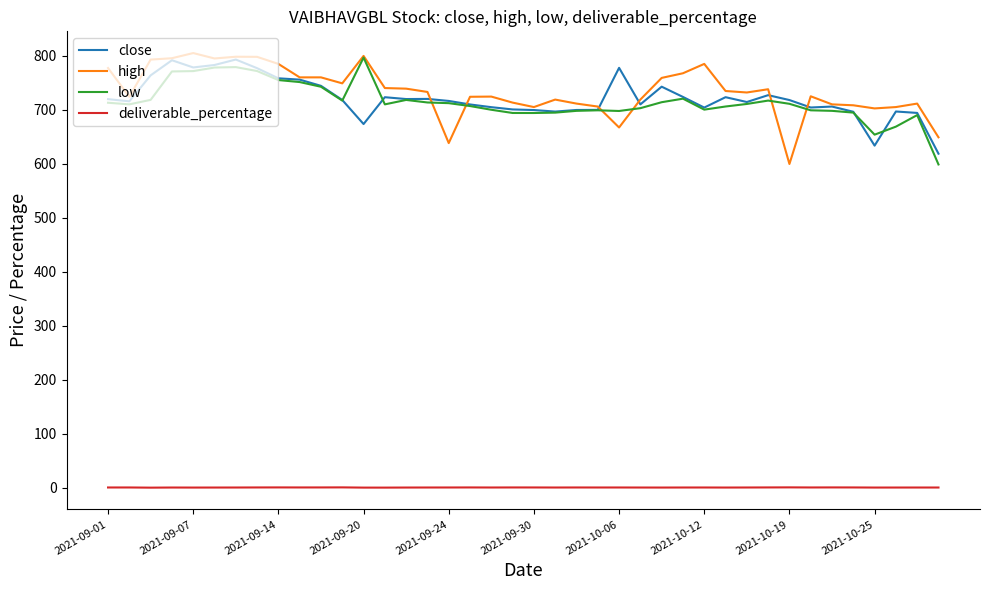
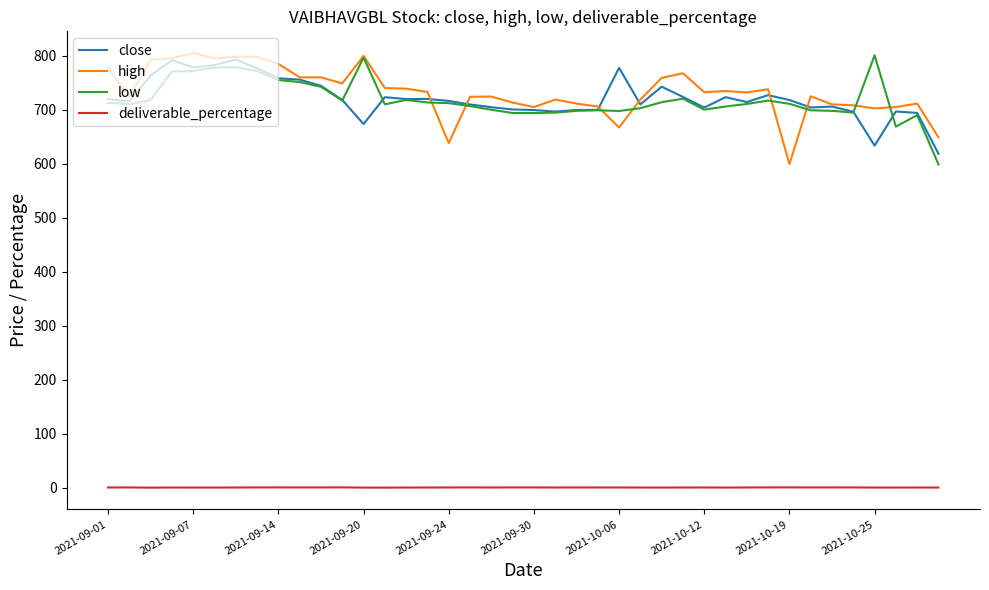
  {
    "close": {
      "2021-09-20": 670,
      "2021-09-30": 700,
      "2021-10-06": 780,
      "2021-10-19": 720,
      "2021-10-25": 630
    },
    "high": {
      "2021-09-14": 780,
      "2021-09-24": 640,
      "2021-09-30": 710,
      "2021-10-06": 670,
-     "2021-10-12": 780,
+     "2021-10-12": 730,
      "2021-10-19": 600,
      "2021-10-25": 700
    },
    "low": {
      "2021-09-30": 690,
      "2021-10-06": 700,
      "2021-10-19": 710,
-     "2021-10-25": 650
+     "2021-10-25": 800
    },
    "deliverable_percentage": {
      "2021-09-01": 0,
      "2021-09-07": 0,
      "2021-09-14": 0,
      "2021-09-20": 0,
      "2021-09-24": 0,
      "2021-09-30": 0,
      "2021-10-06": 0,
      "2021-10-12": 0,
      "2021-10-19": 0,
      "2021-10-25": 0
    }
  }
